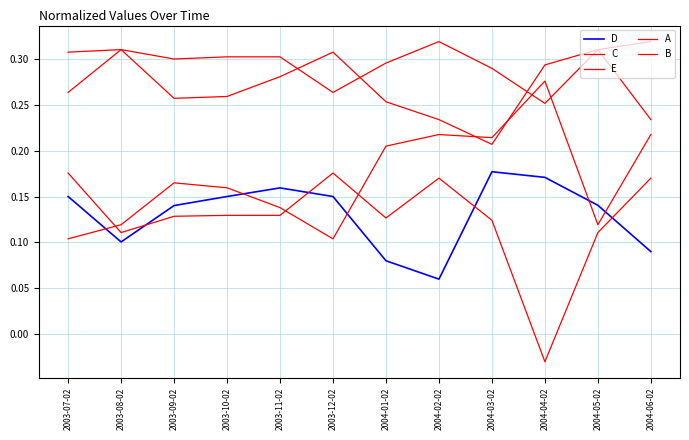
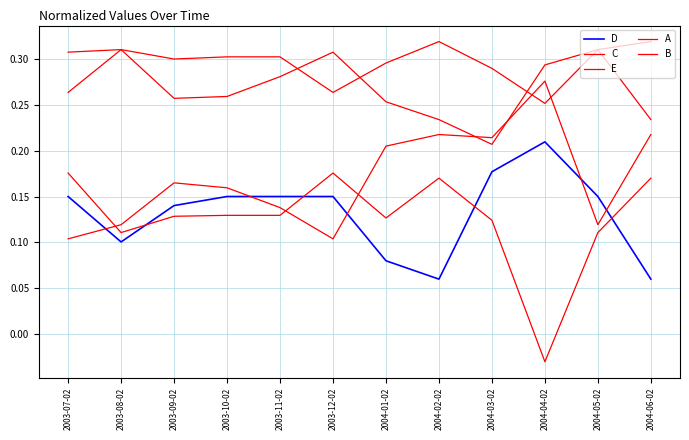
  {
    "D": {
      "2003-07-02": 0.15,
      "2003-08-02": 0.10,
      "2003-09-02": 0.14,
      "2003-10-02": 0.15,
-     "2003-11-02": 0.16,
+     "2003-11-02": 0.15,
      "2003-12-02": 0.15,
      "2004-01-02": 0.08,
      "2004-02-02": 0.06,
      "2004-03-02": 0.18,
-     "2004-04-02": 0.17,
-     "2004-05-02": 0.14,
-     "2004-06-02": 0.09
+     "2004-04-02": 0.21,
+     "2004-05-02": 0.15,
+     "2004-06-02": 0.06
    }
  }
